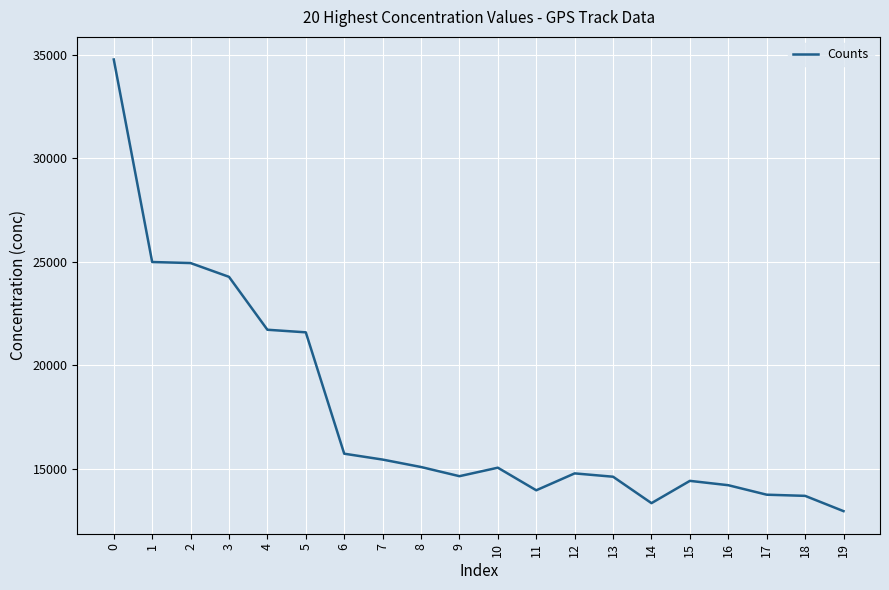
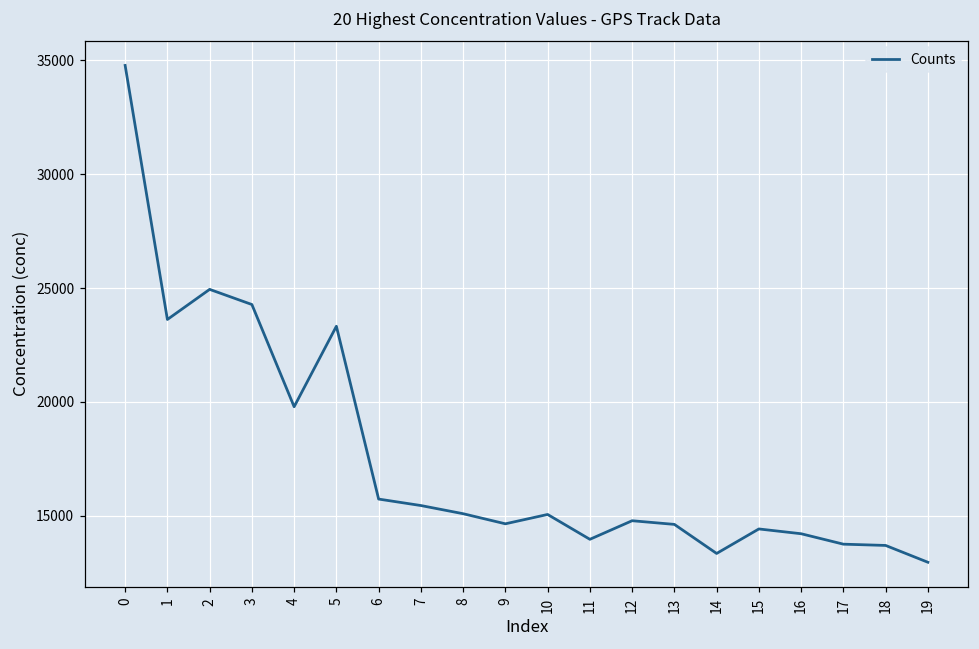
  {
    "0": 34800,
-   "1": 25000,
+   "1": 23600,
    "2": 24900,
    "3": 24300,
-   "4": 21700,
-   "5": 21600,
+   "4": 19800,
+   "5": 23300,
    "6": 15700,
    "7": 15500,
    "8": 15100,
    "9": 14600,
    "10": 15100,
    "11": 14000,
    "12": 14800,
    "13": 14600,
    "14": 13300,
    "15": 14400,
    "16": 14200,
    "17": 13800,
    "18": 13700,
    "19": 13000
  }
